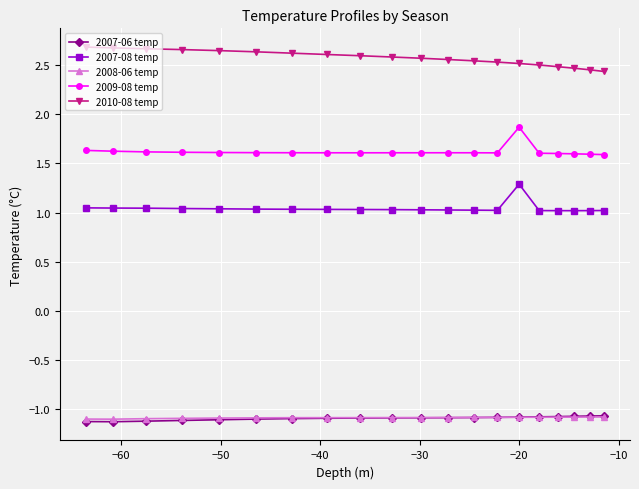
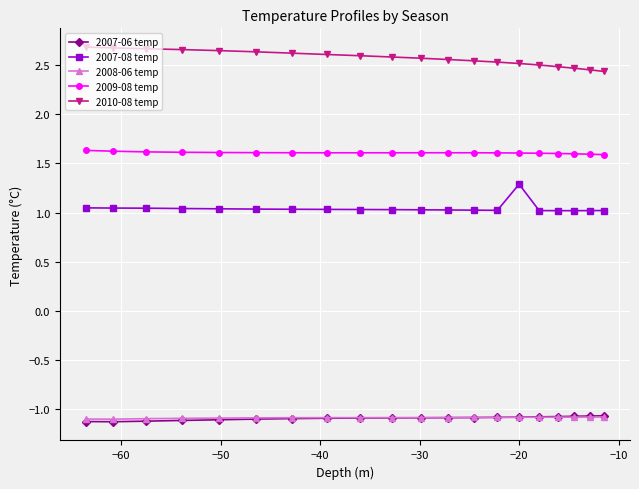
  {
    "2007-08 temp": {
      "−20": 1.3
    },
    "2009-08 temp": {
-     "−20": 1.9
+     "−20": 1.6
    },
    "2010-08 temp": {
      "−20": 2.5
    }
  }
